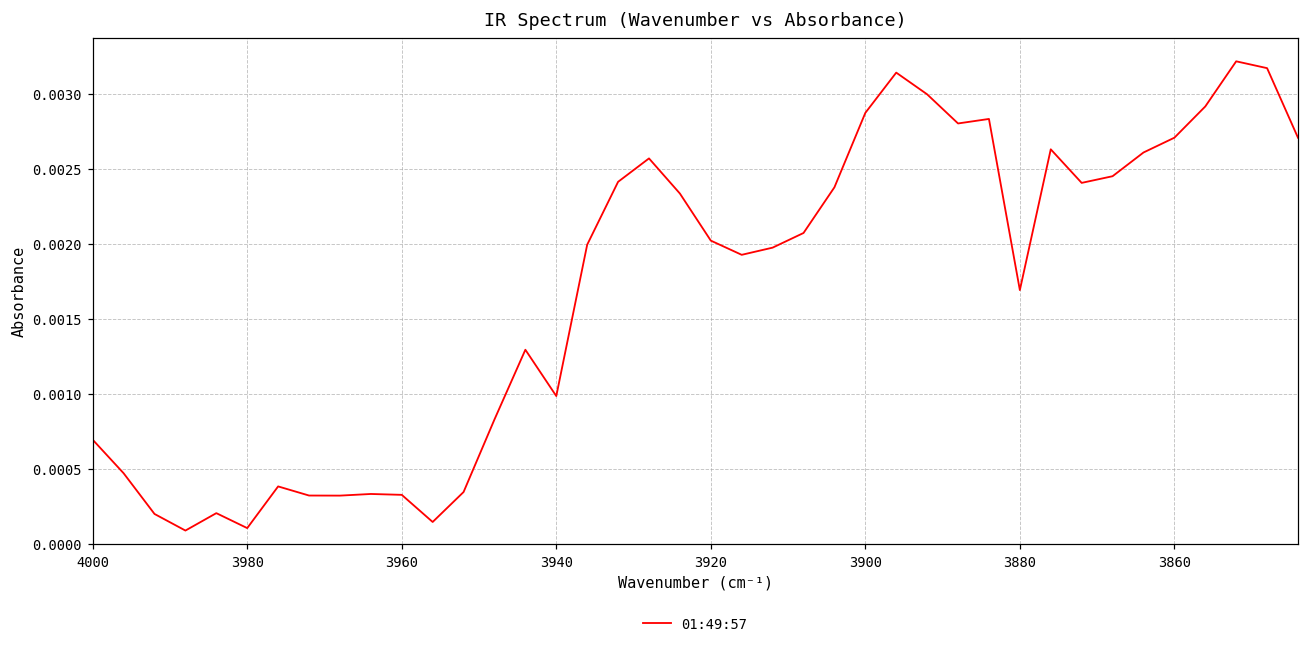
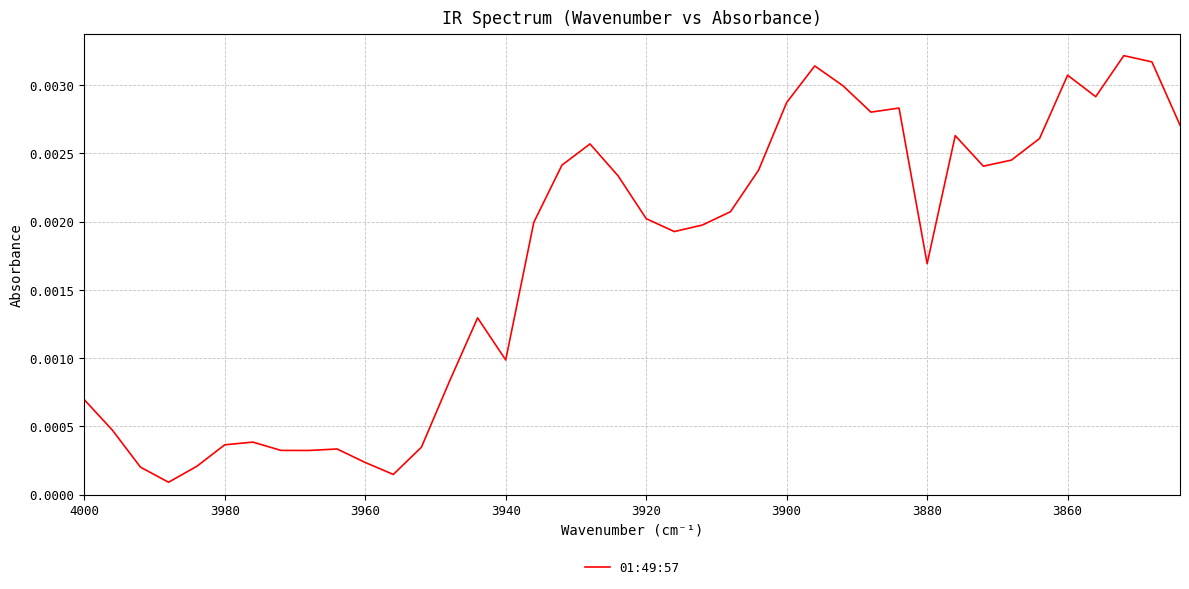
  {
    "4000": 0.00070,
-   "3980": 0.00011,
-   "3960": 0.00033,
+   "3980": 0.00036,
+   "3960": 0.00023,
    "3940": 0.00099,
    "3920": 0.00202,
    "3900": 0.00287,
    "3880": 0.00169,
-   "3860": 0.00271
+   "3860": 0.00307
  }
